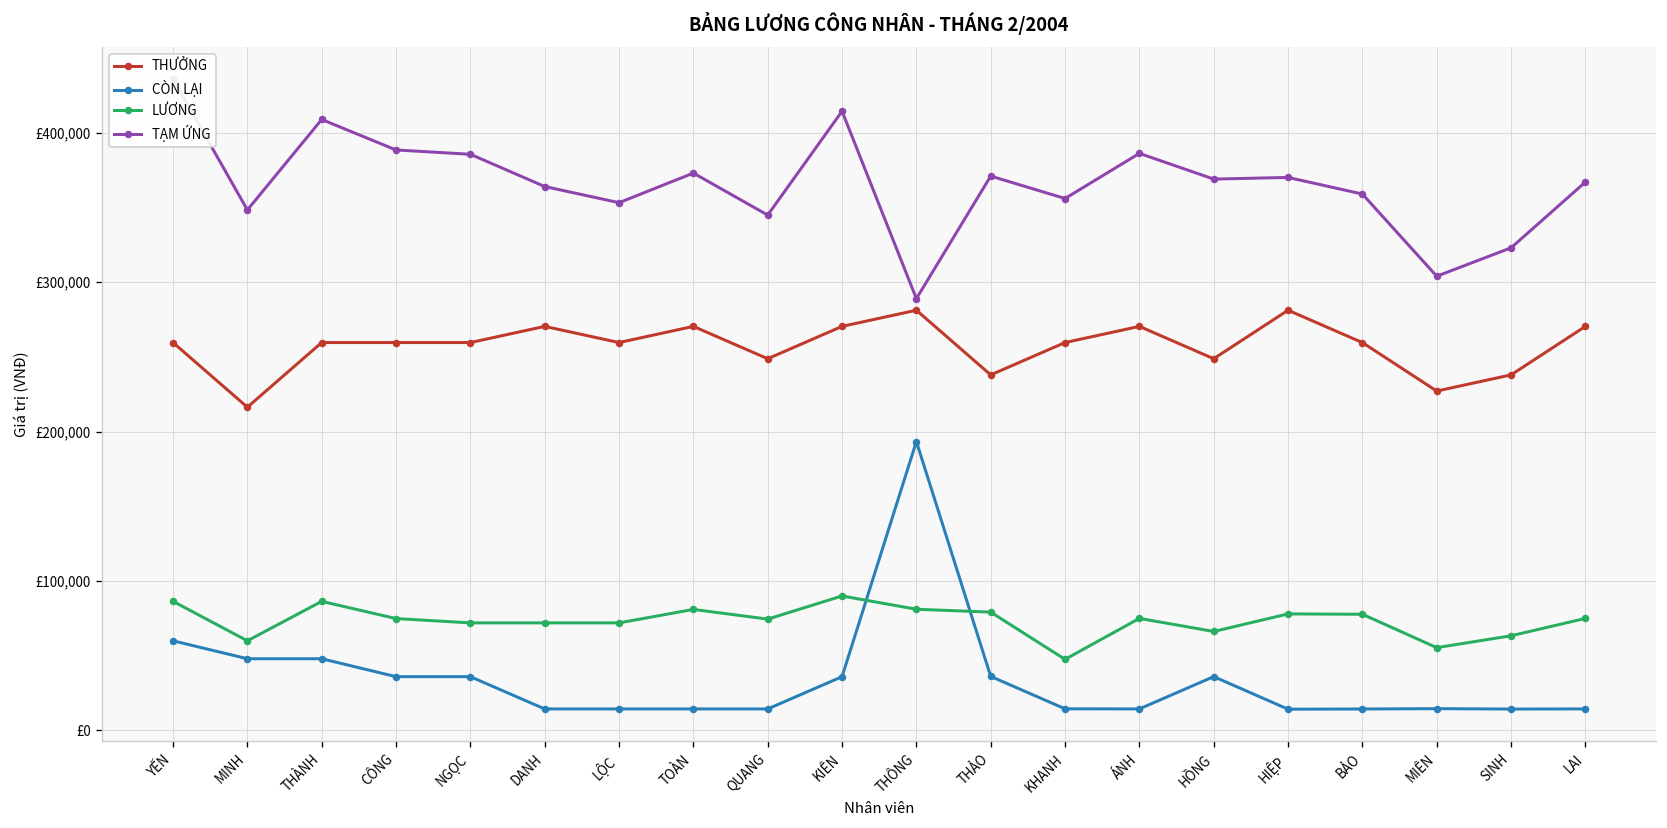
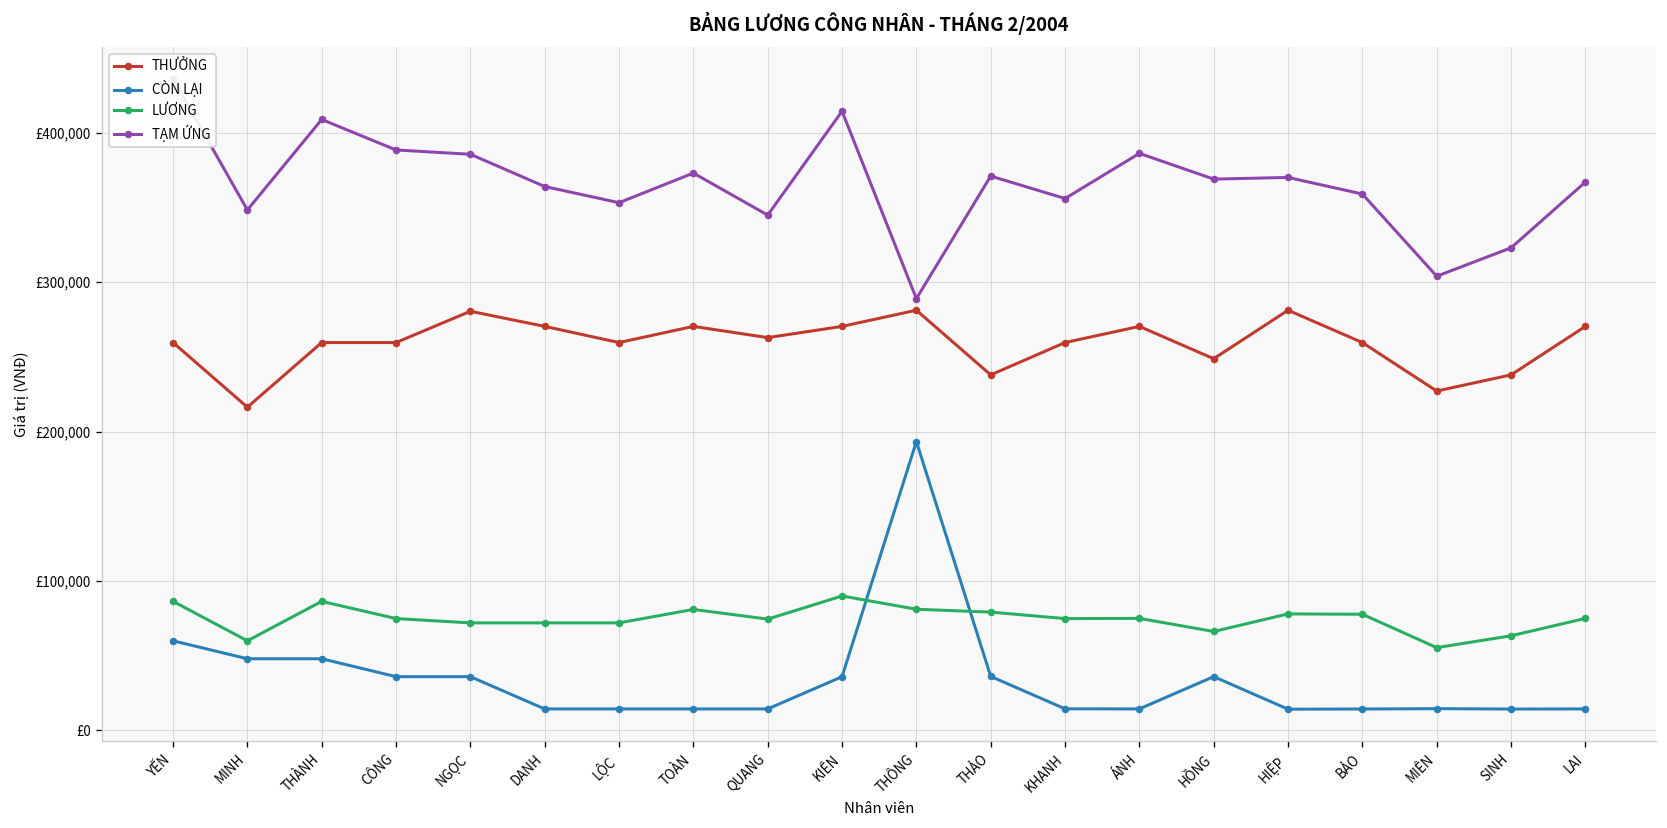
  {
    "THƯỞNG": {
      "YẾN": "£260,000",
      "MINH": "£216,000",
      "THÀNH": "£260,000",
      "CÔNG": "£260,000",
-     "NGỌC": "£260,000",
+     "NGỌC": "£281,000",
      "DANH": "£270,000",
      "LỘC": "£260,000",
      "TOÀN": "£270,000",
-     "QUANG": "£249,000",
+     "QUANG": "£263,000",
      "KIÊN": "£270,000",
      "THÔNG": "£281,000",
      "THẢO": "£238,000",
      "KHANH": "£260,000",
      "ÁNH": "£270,000",
      "HỒNG": "£249,000",
      "HIỆP": "£281,000",
      "BẢO": "£260,000",
      "MIÊN": "£227,000",
      "SINH": "£238,000",
      "LAI": "£270,000"
    },
    "CÒN LẠI": {
      "YẾN": "£60,000",
      "MINH": "£48,000",
      "THÀNH": "£48,000",
      "CÔNG": "£36,000",
      "NGỌC": "£36,000",
      "DANH": "£14,000",
      "LỘC": "£14,000",
      "TOÀN": "£14,000",
      "QUANG": "£14,000",
      "KIÊN": "£36,000",
      "THÔNG": "£193,000",
      "THẢO": "£36,000",
      "KHANH": "£14,000",
      "ÁNH": "£14,000",
      "HỒNG": "£36,000",
      "HIỆP": "£14,000",
      "BẢO": "£14,000",
      "MIÊN": "£15,000",
      "SINH": "£14,000",
      "LAI": "£14,000"
    },
    "LƯƠNG": {
      "YẾN": "£86,000",
      "MINH": "£60,000",
      "THÀNH": "£86,000",
      "CÔNG": "£75,000",
      "NGỌC": "£72,000",
      "DANH": "£72,000",
      "LỘC": "£72,000",
      "TOÀN": "£81,000",
      "QUANG": "£75,000",
      "KIÊN": "£90,000",
      "THÔNG": "£81,000",
      "THẢO": "£79,000",
-     "KHANH": "£48,000",
+     "KHANH": "£75,000",
      "ÁNH": "£75,000",
      "HỒNG": "£66,000",
      "HIỆP": "£78,000",
      "BẢO": "£78,000",
      "MIÊN": "£55,000",
      "SINH": "£63,000",
      "LAI": "£75,000"
    },
    "TẠM ỨNG": {
      "MINH": "£348,000",
      "THÀNH": "£409,000",
      "CÔNG": "£388,000",
      "NGỌC": "£386,000",
      "DANH": "£364,000",
      "LỘC": "£353,000",
      "TOÀN": "£373,000",
      "QUANG": "£345,000",
      "KIÊN": "£414,000",
      "THÔNG": "£289,000",
      "THẢO": "£371,000",
      "KHANH": "£356,000",
      "ÁNH": "£386,000",
      "HỒNG": "£369,000",
      "HIỆP": "£370,000",
      "BẢO": "£359,000",
      "MIÊN": "£304,000",
      "SINH": "£323,000",
      "LAI": "£367,000"
    }
  }
